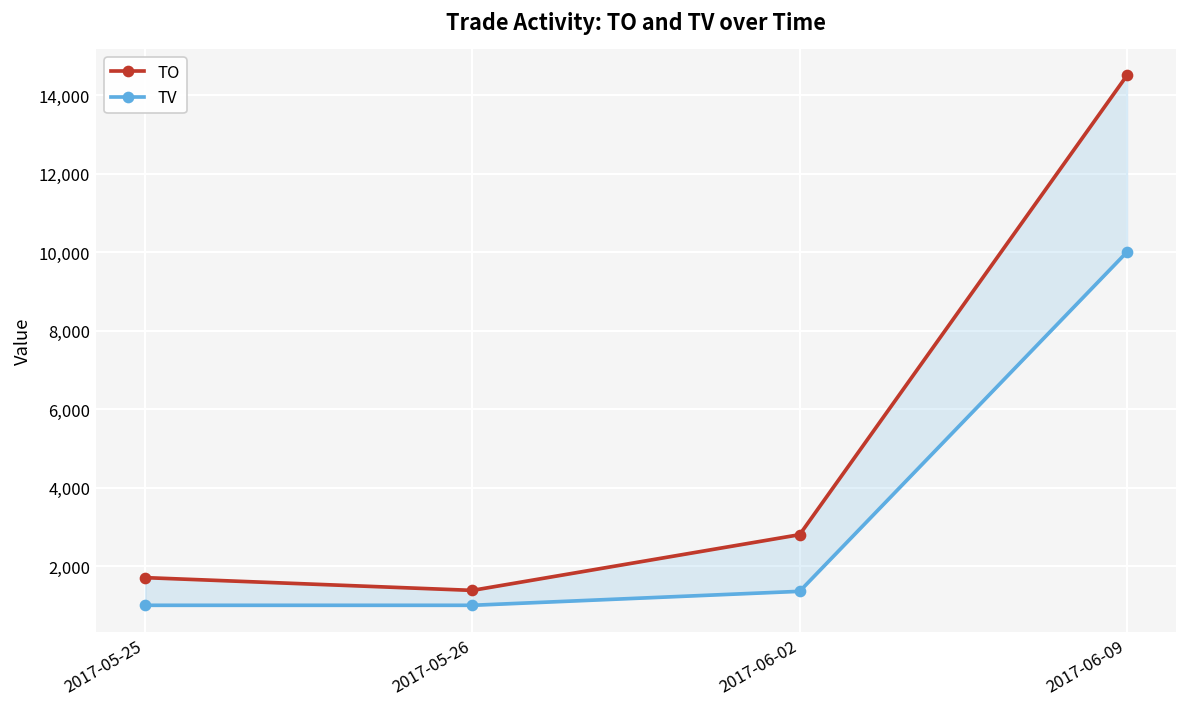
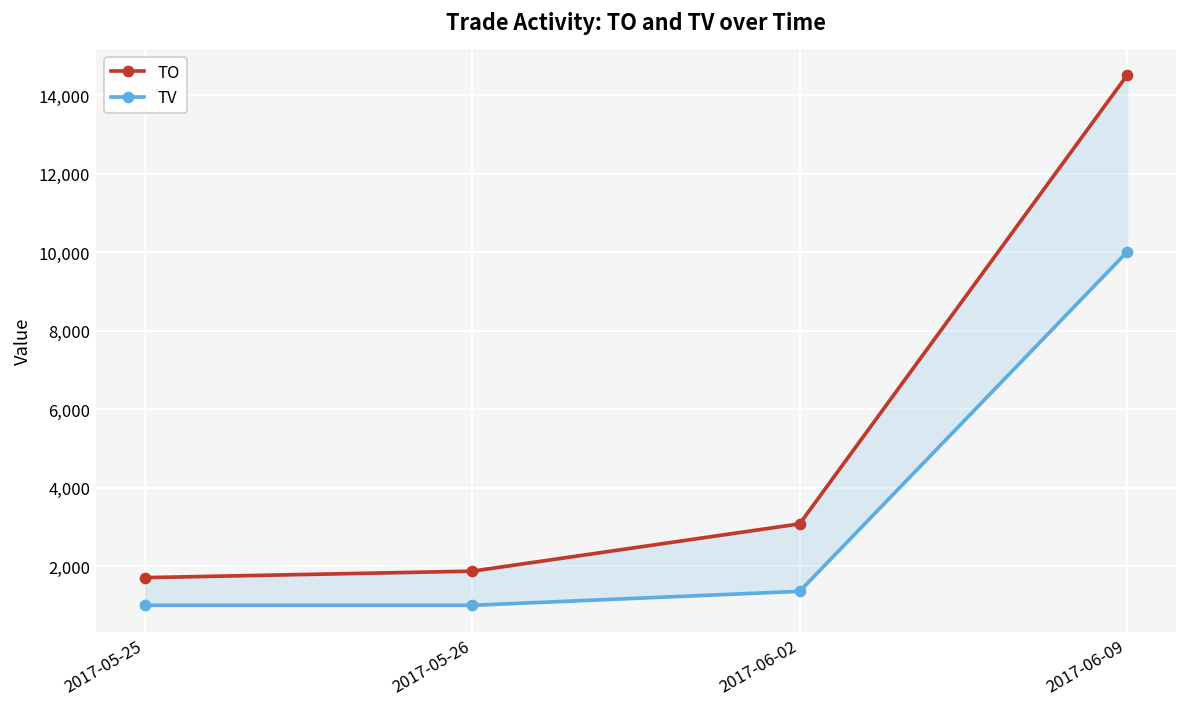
  {
    "TO": {
      "2017-05-25": "1,700",
-     "2017-05-26": "1,400",
-     "2017-06-02": "2,800",
+     "2017-05-26": "1,900",
+     "2017-06-02": "3,100",
      "2017-06-09": "14,500"
    },
    "TV": {
      "2017-05-25": "1,000",
      "2017-05-26": "1,000",
      "2017-06-02": "1,400",
      "2017-06-09": "10,000"
    }
  }
